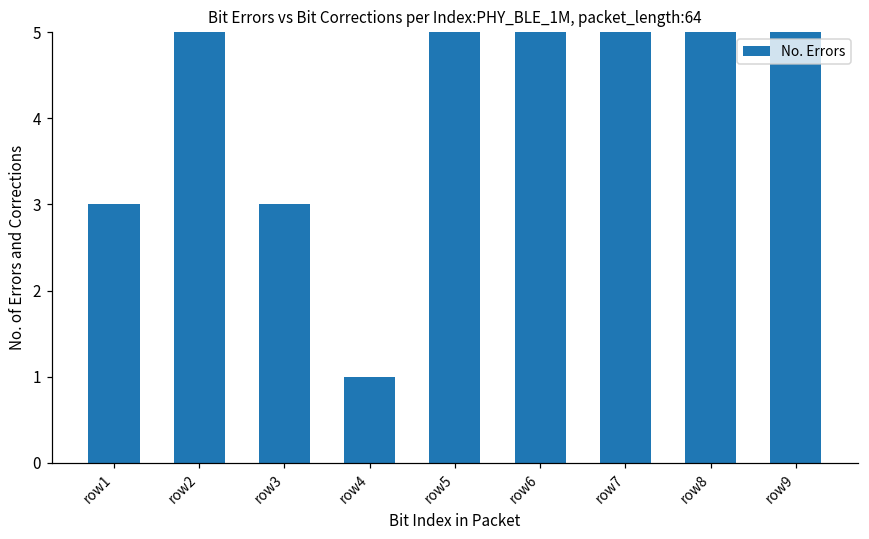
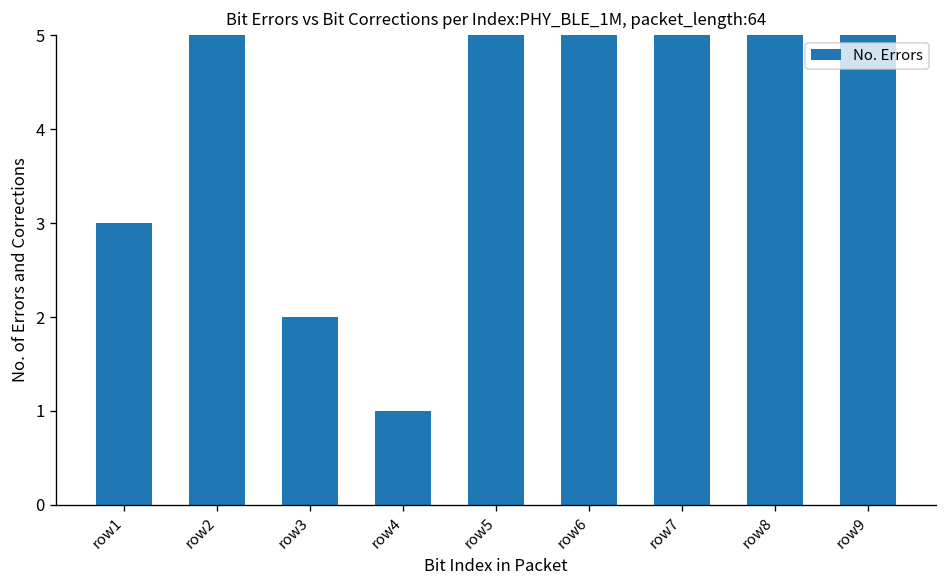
  {
    "row1": 3,
    "row2": 5,
-   "row3": 3,
+   "row3": 2,
    "row4": 1,
    "row5": 5
  }
